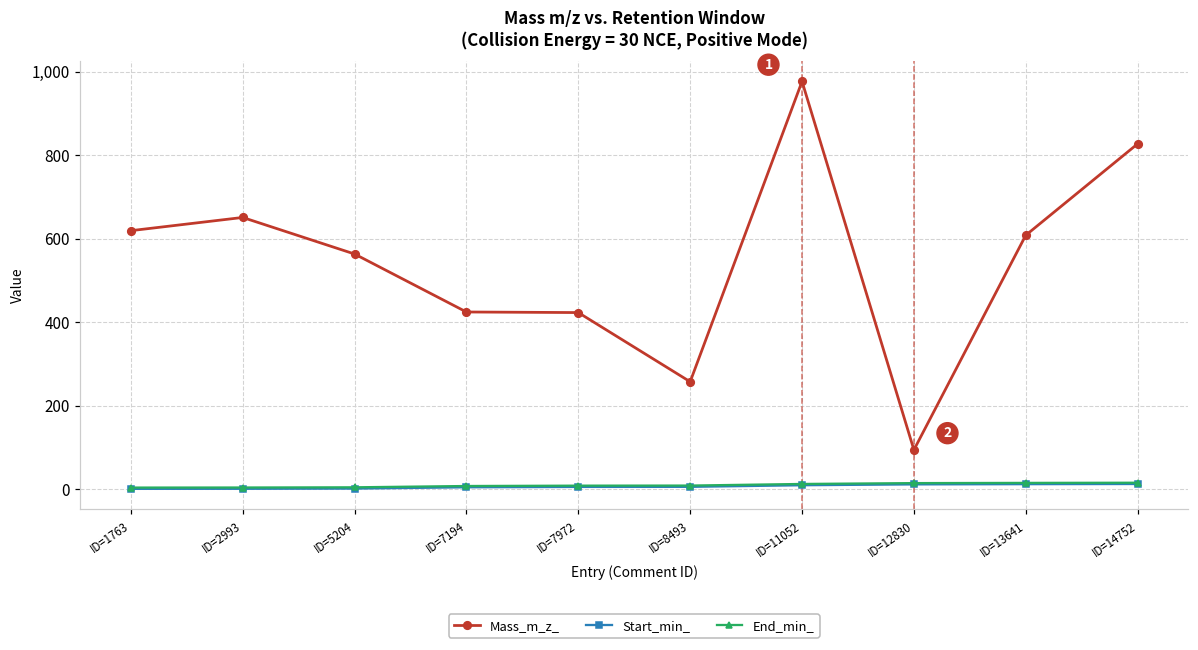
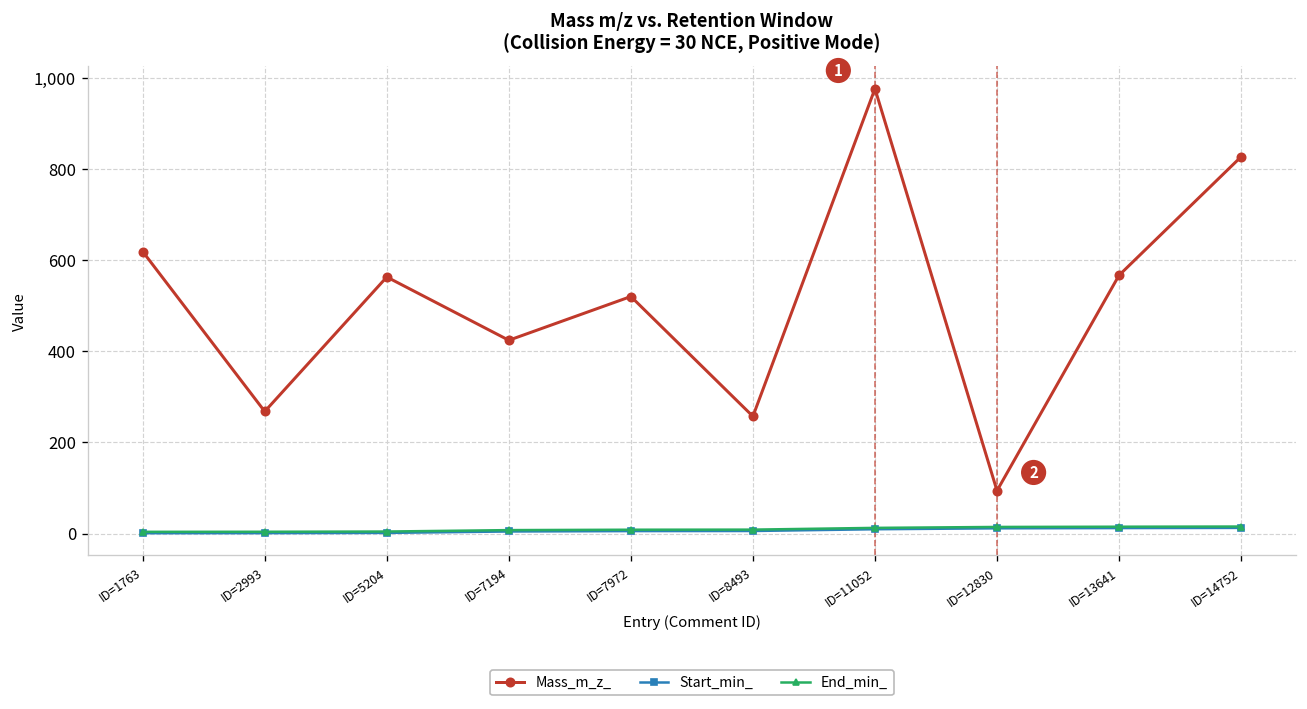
  {
    "Mass_m_z_": {
      "ID=1763": 620,
-     "ID=2993": 650,
+     "ID=2993": 270,
      "ID=5204": 560,
      "ID=7194": 420,
-     "ID=7972": 420,
+     "ID=7972": 520,
      "ID=8493": 260,
      "ID=11052": 980,
      "ID=12830": 90,
-     "ID=13641": 610,
+     "ID=13641": 570,
      "ID=14752": 830
    }
  }
